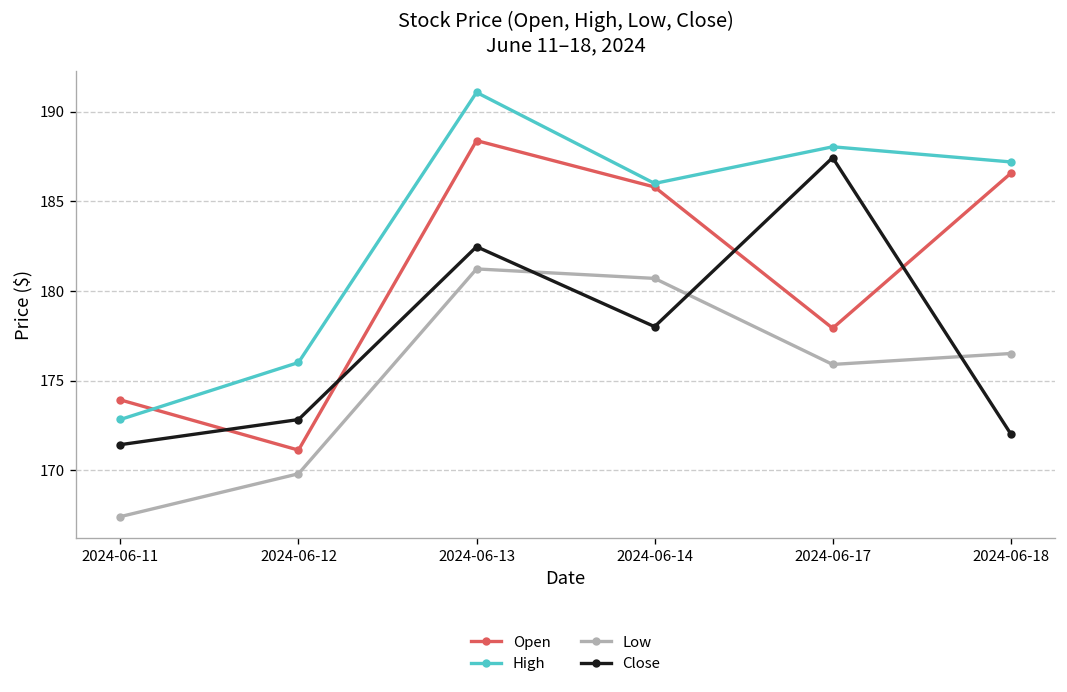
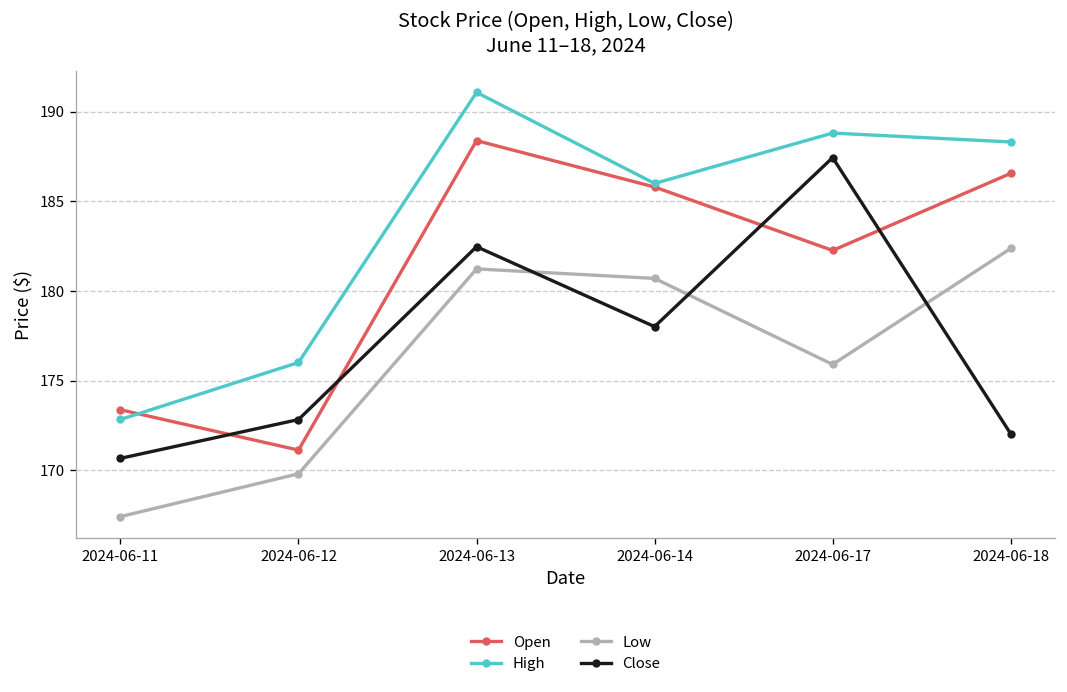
  {
    "Open": {
-     "2024-06-11": 173.9,
+     "2024-06-11": 173.4,
      "2024-06-12": 171.1,
      "2024-06-13": 188.4,
      "2024-06-14": 185.8,
-     "2024-06-17": 177.9,
+     "2024-06-17": 182.3,
      "2024-06-18": 186.6
    },
    "High": {
      "2024-06-11": 172.8,
      "2024-06-12": 176.0,
      "2024-06-13": 191.1,
      "2024-06-14": 186.0,
-     "2024-06-17": 188.0,
-     "2024-06-18": 187.2
+     "2024-06-17": 188.8,
+     "2024-06-18": 188.3
    },
    "Low": {
      "2024-06-11": 167.4,
      "2024-06-12": 169.8,
      "2024-06-13": 181.2,
      "2024-06-14": 180.7,
      "2024-06-17": 175.9,
-     "2024-06-18": 176.5
+     "2024-06-18": 182.4
    },
    "Close": {
-     "2024-06-11": 171.4,
+     "2024-06-11": 170.7,
      "2024-06-12": 172.8,
      "2024-06-13": 182.5,
      "2024-06-14": 178.0,
      "2024-06-17": 187.4,
      "2024-06-18": 172.0
    }
  }
